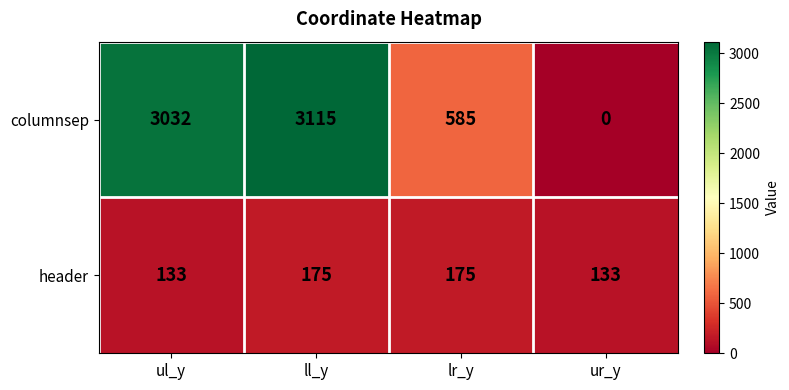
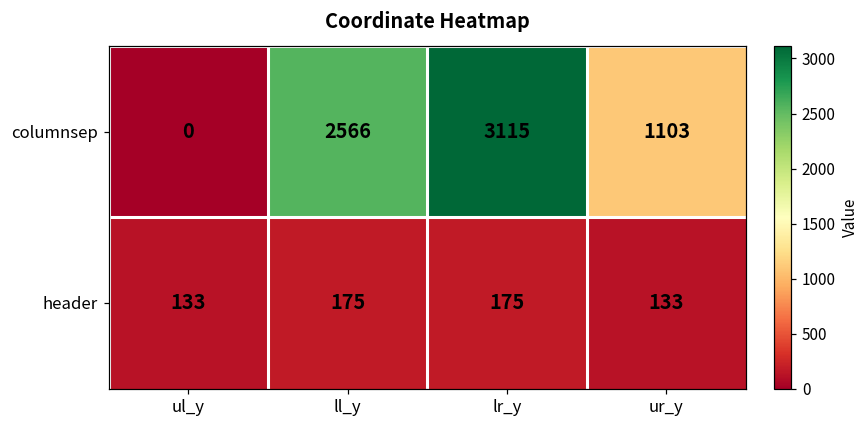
  {
    "columnsep": {
-     "ul_y": 3032,
-     "ll_y": 3115,
-     "lr_y": 585,
-     "ur_y": 0
+     "ul_y": 0,
+     "ll_y": 2566,
+     "lr_y": 3115,
+     "ur_y": 1103
    },
    "header": {
      "ul_y": 133,
      "ll_y": 175,
      "lr_y": 175,
      "ur_y": 133
    }
  }
